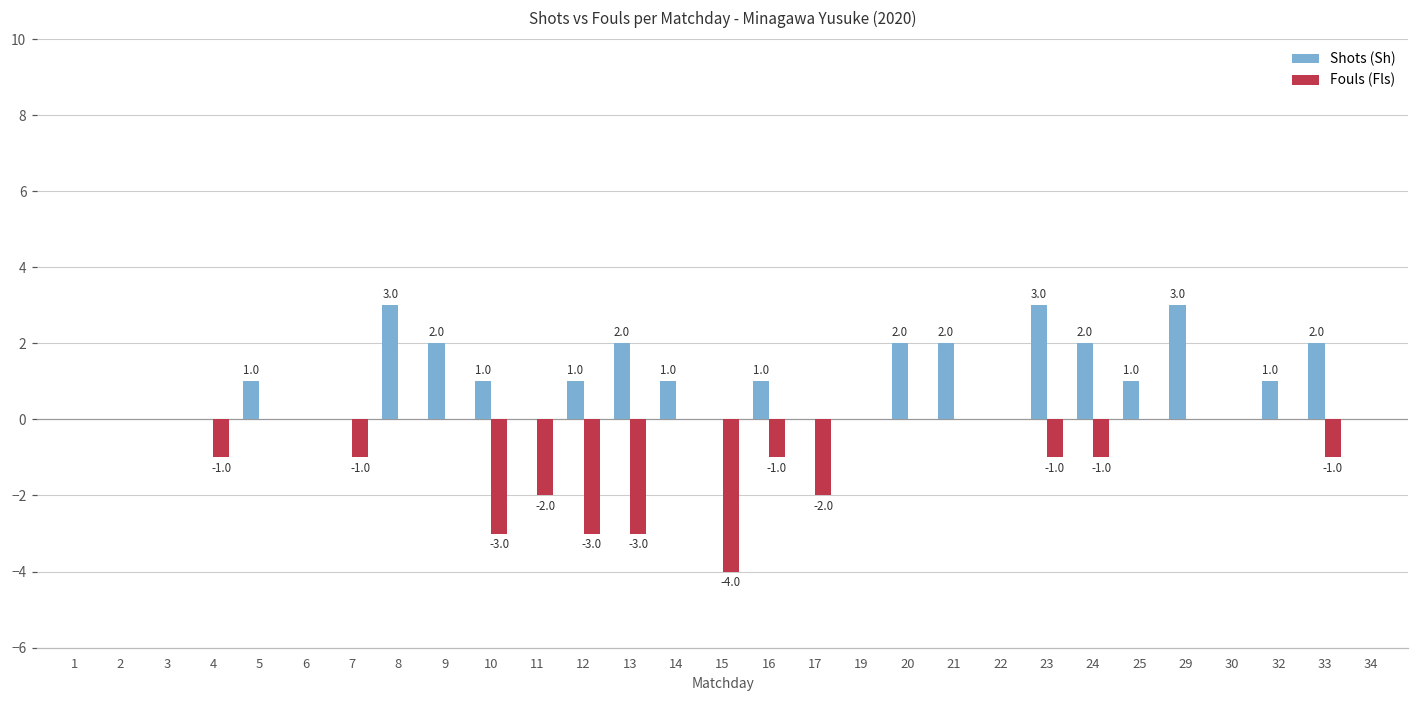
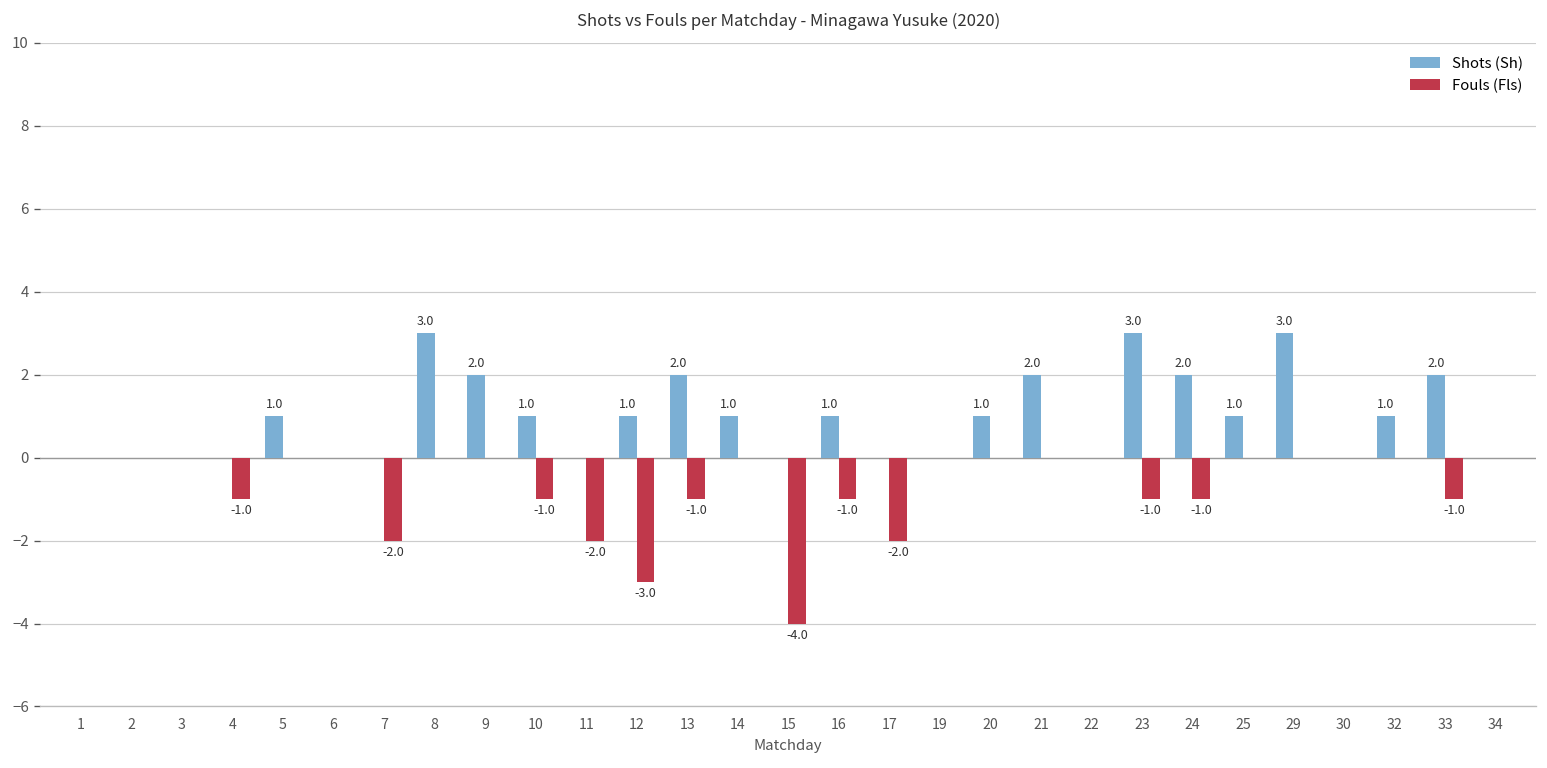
  {
    "Shots (Sh)": {
      "5": 1.0,
      "8": 3.0,
      "9": 2.0,
      "10": 1.0,
      "12": 1.0,
      "13": 2.0,
      "14": 1.0,
      "16": 1.0,
-     "20": 2.0,
+     "20": 1.0,
      "21": 2.0,
      "23": 3.0,
      "24": 2.0,
      "25": 1.0,
      "29": 3.0,
      "32": 1.0,
      "33": 2.0
    },
    "Fouls (Fls)": {
      "4": -1.0,
-     "7": -1.0,
-     "10": -3.0,
+     "7": -2.0,
+     "10": -1.0,
      "11": -2.0,
      "12": -3.0,
-     "13": -3.0,
+     "13": -1.0,
      "15": -4.0,
      "16": -1.0,
      "17": -2.0,
      "23": -1.0,
      "24": -1.0,
      "33": -1.0
    }
  }
